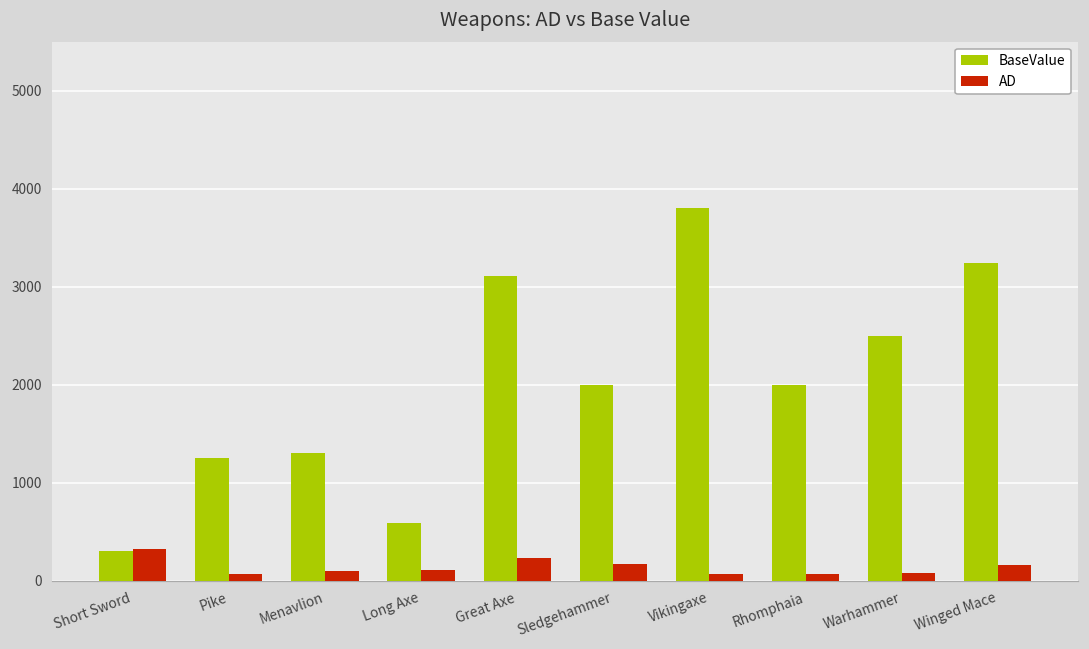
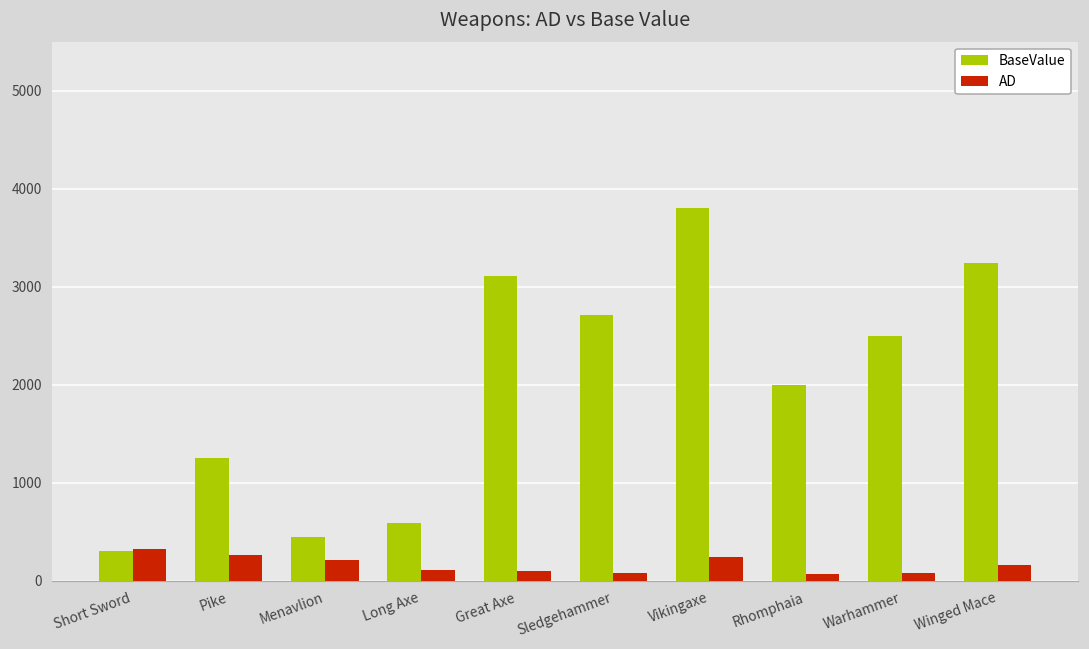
  {
    "BaseValue": {
      "Short Sword": 300,
      "Pike": 1300,
-     "Menavlion": 1300,
+     "Menavlion": 400,
      "Long Axe": 600,
      "Great Axe": 3100,
-     "Sledgehammer": 2000,
+     "Sledgehammer": 2700,
      "Vikingaxe": 3800,
      "Rhomphaia": 2000,
      "Warhammer": 2500,
      "Winged Mace": 3200
    },
    "AD": {
      "Short Sword": 300,
-     "Pike": 100,
-     "Menavlion": 100,
+     "Pike": 300,
+     "Menavlion": 200,
      "Long Axe": 100,
-     "Great Axe": 200,
-     "Sledgehammer": 200,
-     "Vikingaxe": 100,
+     "Great Axe": 100,
+     "Sledgehammer": 100,
+     "Vikingaxe": 200,
      "Rhomphaia": 100,
      "Warhammer": 100,
      "Winged Mace": 200
    }
  }
